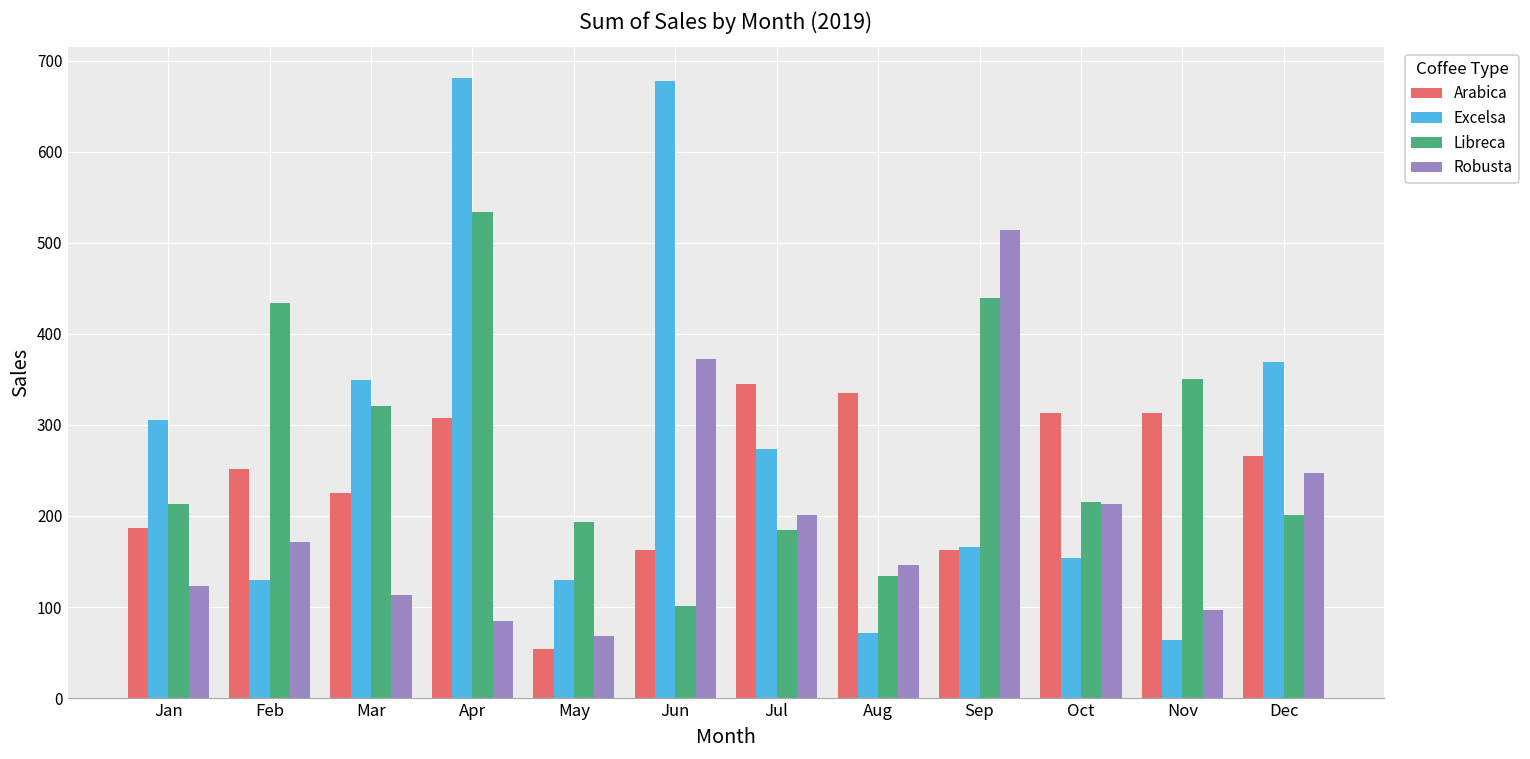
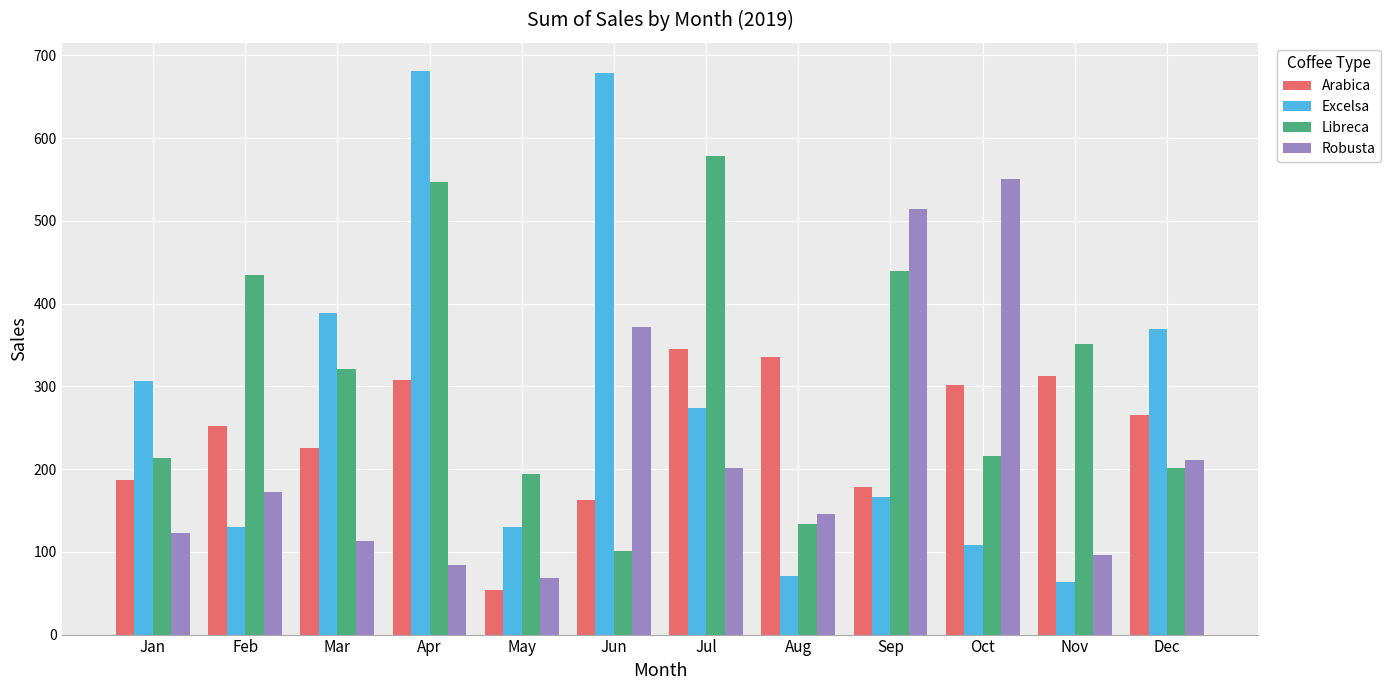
  {
    "Arabica": {
      "Jan": 190,
      "Feb": 250,
      "Mar": 220,
      "Apr": 310,
      "May": 50,
      "Jun": 160,
      "Jul": 350,
      "Aug": 330,
-     "Sep": 160,
-     "Oct": 310,
+     "Sep": 180,
+     "Oct": 300,
      "Nov": 310,
      "Dec": 270
    },
    "Excelsa": {
      "Jan": 310,
      "Feb": 130,
-     "Mar": 350,
+     "Mar": 390,
      "Apr": 680,
      "May": 130,
      "Jun": 680,
      "Jul": 270,
      "Aug": 70,
      "Sep": 170,
-     "Oct": 150,
+     "Oct": 110,
      "Nov": 60,
      "Dec": 370
    },
    "Libreca": {
      "Jan": 210,
      "Feb": 430,
      "Mar": 320,
-     "Apr": 530,
+     "Apr": 550,
      "May": 190,
      "Jun": 100,
-     "Jul": 180,
+     "Jul": 580,
      "Aug": 130,
      "Sep": 440,
      "Oct": 220,
      "Nov": 350,
      "Dec": 200
    },
    "Robusta": {
      "Jan": 120,
      "Feb": 170,
      "Mar": 110,
      "Apr": 80,
      "May": 70,
      "Jun": 370,
      "Jul": 200,
      "Aug": 150,
      "Sep": 510,
-     "Oct": 210,
+     "Oct": 550,
      "Nov": 100,
-     "Dec": 250
+     "Dec": 210
    }
  }
